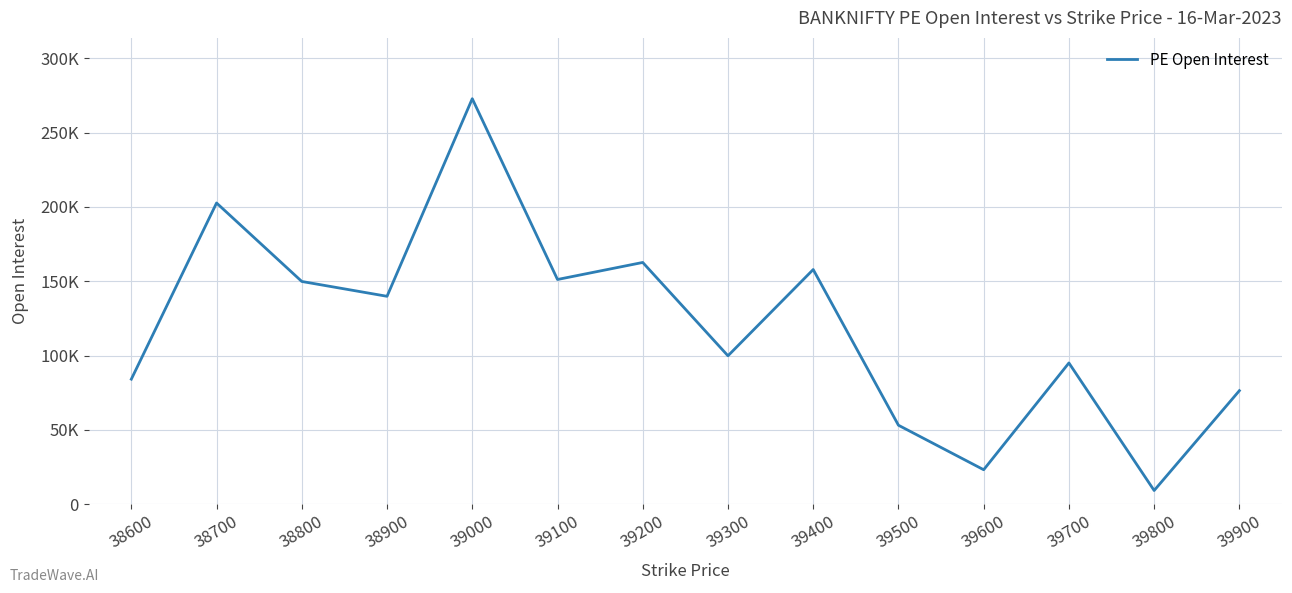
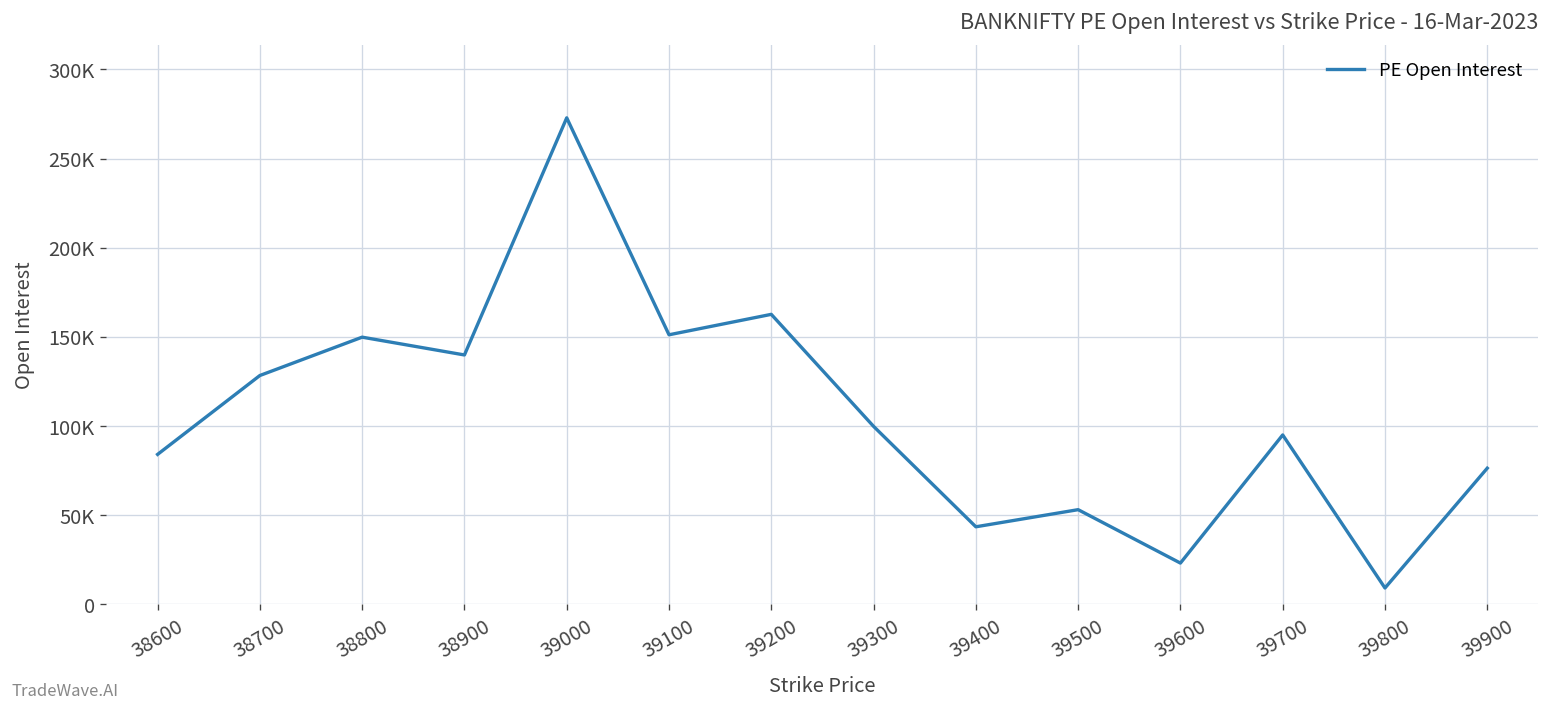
  {
    "38600": 84000,
-   "38700": 203000,
+   "38700": 128000,
    "38800": 150000,
    "38900": 140000,
    "39000": 273000,
    "39100": 151000,
    "39200": 163000,
    "39300": 100000,
-   "39400": 158000,
+   "39400": 44000,
    "39500": 53000,
    "39600": 23000,
    "39700": 95000,
    "39800": 9000,
    "39900": 76000
  }
